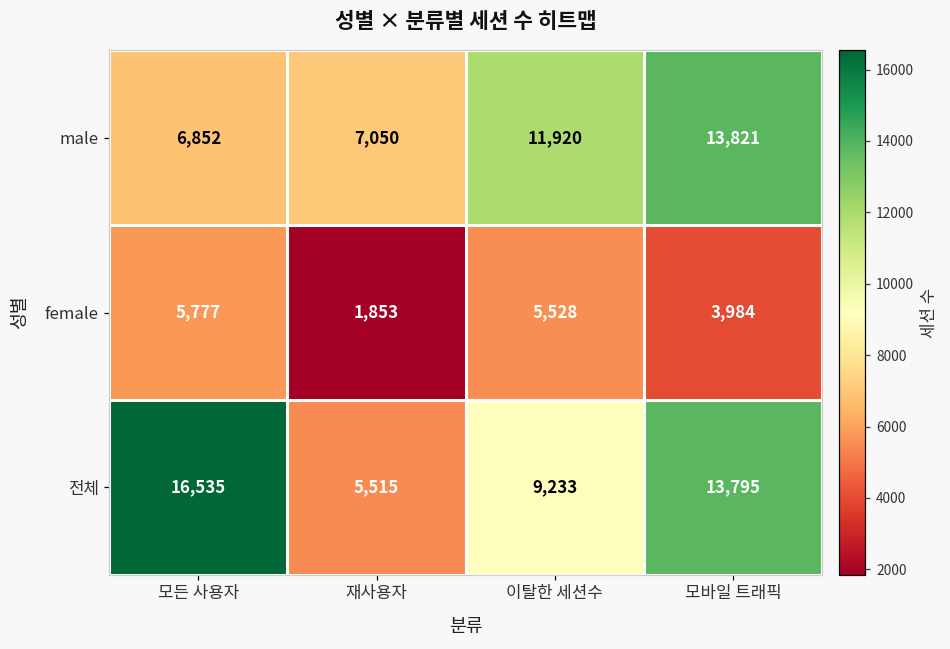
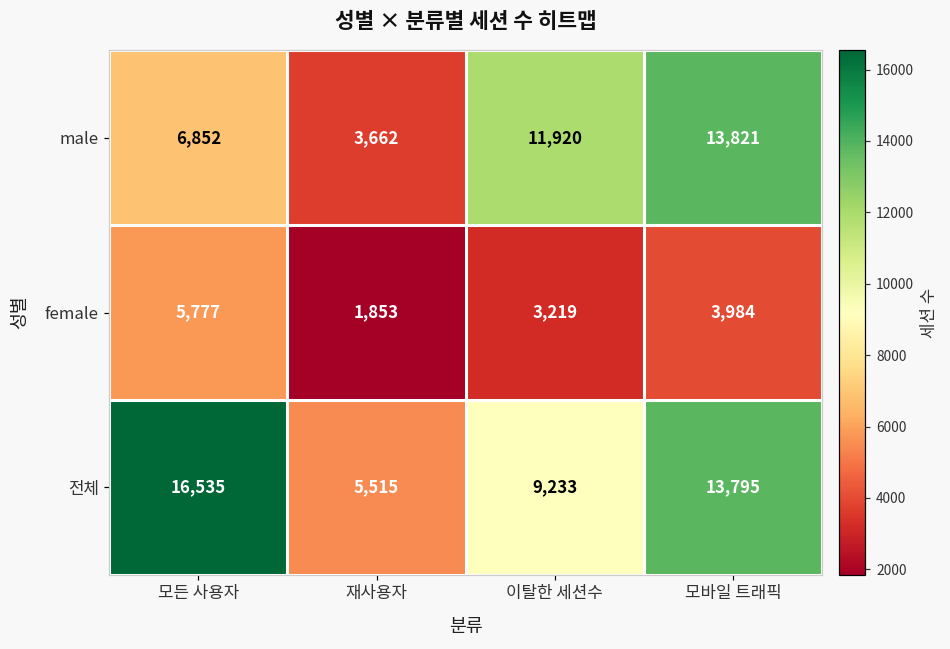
  {
    "male": {
      "모든 사용자": "6,852",
-     "재사용자": "7,050",
+     "재사용자": "3,662",
      "이탈한 세션수": "11,920",
      "모바일 트래픽": "13,821"
    },
    "female": {
      "모든 사용자": "5,777",
      "재사용자": "1,853",
-     "이탈한 세션수": "5,528",
+     "이탈한 세션수": "3,219",
      "모바일 트래픽": "3,984"
    },
    "전체": {
      "모든 사용자": "16,535",
      "재사용자": "5,515",
      "이탈한 세션수": "9,233",
      "모바일 트래픽": "13,795"
    }
  }
